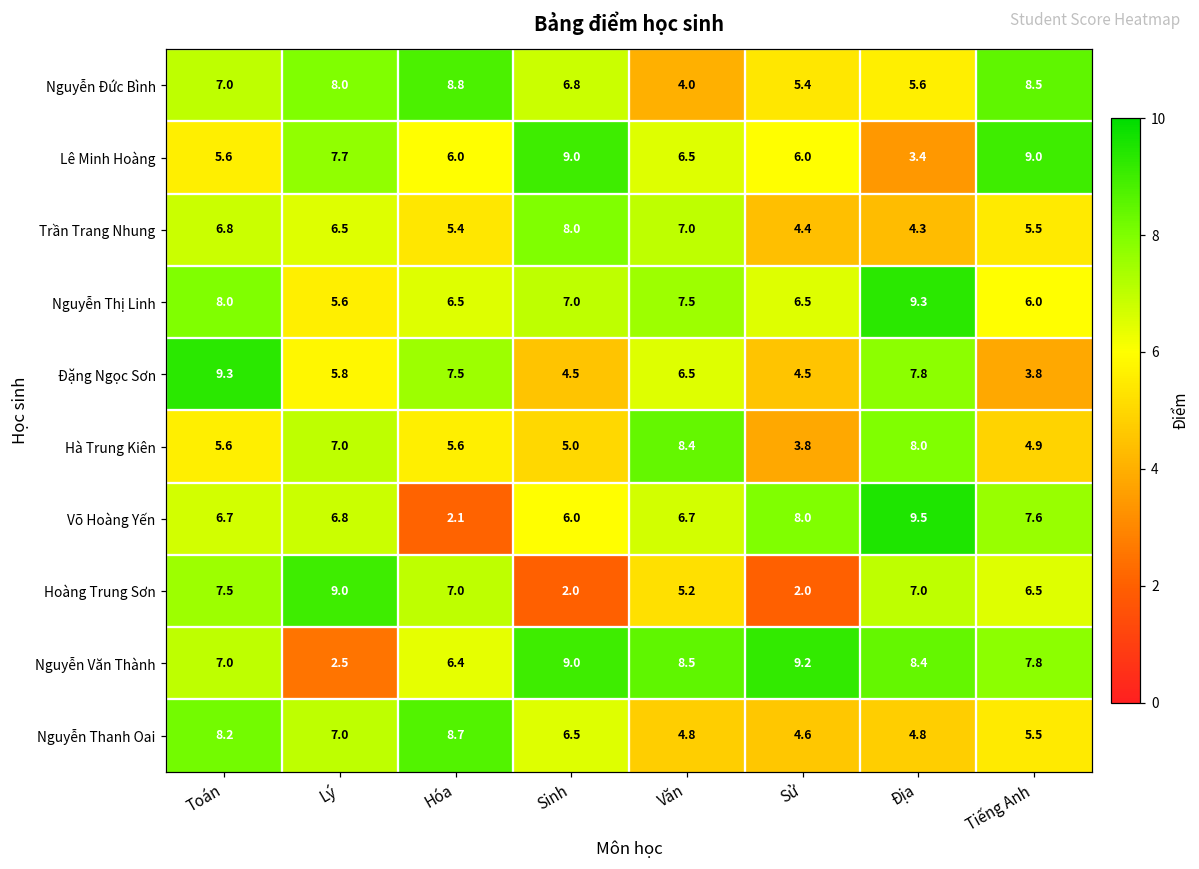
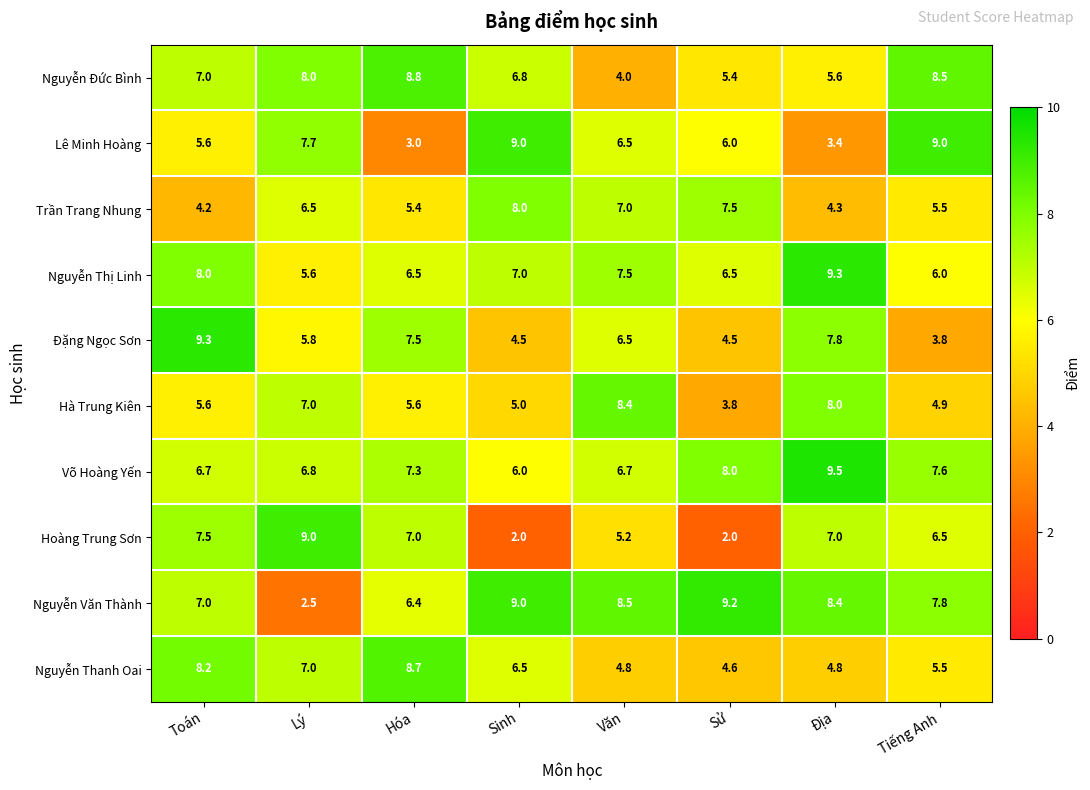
  {
    "Nguyễn Đức Bình": {
      "Toán": 7.0,
      "Lý": 8.0,
      "Hóa": 8.8,
      "Sinh": 6.8,
      "Văn": 4.0,
      "Sử": 5.4,
      "Địa": 5.6,
      "Tiếng Anh": 8.5
    },
    "Lê Minh Hoàng": {
      "Toán": 5.6,
      "Lý": 7.7,
-     "Hóa": 6.0,
+     "Hóa": 3.0,
      "Sinh": 9.0,
      "Văn": 6.5,
      "Sử": 6.0,
      "Địa": 3.4,
      "Tiếng Anh": 9.0
    },
    "Trần Trang Nhung": {
-     "Toán": 6.8,
+     "Toán": 4.2,
      "Lý": 6.5,
      "Hóa": 5.4,
      "Sinh": 8.0,
      "Văn": 7.0,
-     "Sử": 4.4,
+     "Sử": 7.5,
      "Địa": 4.3,
      "Tiếng Anh": 5.5
    },
    "Nguyễn Thị Linh": {
      "Toán": 8.0,
      "Lý": 5.6,
      "Hóa": 6.5,
      "Sinh": 7.0,
      "Văn": 7.5,
      "Sử": 6.5,
      "Địa": 9.3,
      "Tiếng Anh": 6.0
    },
    "Đặng Ngọc Sơn": {
      "Toán": 9.3,
      "Lý": 5.8,
      "Hóa": 7.5,
      "Sinh": 4.5,
      "Văn": 6.5,
      "Sử": 4.5,
      "Địa": 7.8,
      "Tiếng Anh": 3.8
    },
    "Hà Trung Kiên": {
      "Toán": 5.6,
      "Lý": 7.0,
      "Hóa": 5.6,
      "Sinh": 5.0,
      "Văn": 8.4,
      "Sử": 3.8,
      "Địa": 8.0,
      "Tiếng Anh": 4.9
    },
    "Võ Hoàng Yến": {
      "Toán": 6.7,
      "Lý": 6.8,
-     "Hóa": 2.1,
+     "Hóa": 7.3,
      "Sinh": 6.0,
      "Văn": 6.7,
      "Sử": 8.0,
      "Địa": 9.5,
      "Tiếng Anh": 7.6
    },
    "Hoàng Trung Sơn": {
      "Toán": 7.5,
      "Lý": 9.0,
      "Hóa": 7.0,
      "Sinh": 2.0,
      "Văn": 5.2,
      "Sử": 2.0,
      "Địa": 7.0,
      "Tiếng Anh": 6.5
    },
    "Nguyễn Văn Thành": {
      "Toán": 7.0,
      "Lý": 2.5,
      "Hóa": 6.4,
      "Sinh": 9.0,
      "Văn": 8.5,
      "Sử": 9.2,
      "Địa": 8.4,
      "Tiếng Anh": 7.8
    },
    "Nguyễn Thanh Oai": {
      "Toán": 8.2,
      "Lý": 7.0,
      "Hóa": 8.7,
      "Sinh": 6.5,
      "Văn": 4.8,
      "Sử": 4.6,
      "Địa": 4.8,
      "Tiếng Anh": 5.5
    }
  }
